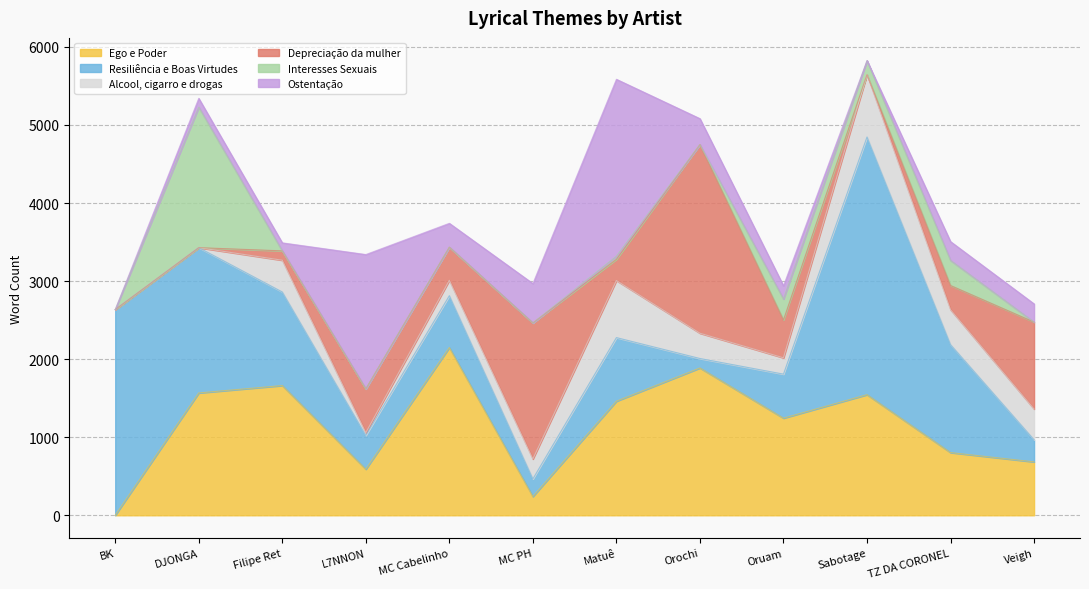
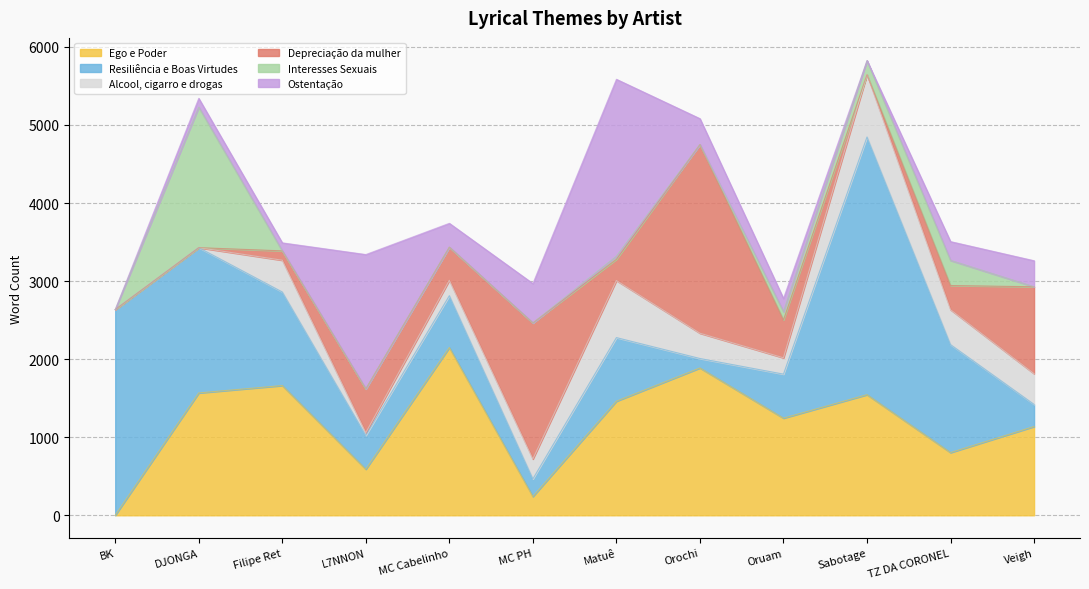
  {
    "Ego e Poder": {
      "BK": 0,
      "DJONGA": 1600,
      "Filipe Ret": 1700,
      "L7NNON": 600,
      "MC Cabelinho": 2100,
      "MC PH": 200,
      "Matuê": 1500,
      "Orochi": 1900,
      "Oruam": 1200,
      "Sabotage": 1500,
      "TZ DA CORONEL": 800,
-     "Veigh": 700
+     "Veigh": 1100
    },
    "Resiliência e Boas Virtudes": {
      "Filipe Ret": 1200,
      "L7NNON": 400,
      "MC Cabelinho": 700,
      "MC PH": 200,
      "Matuê": 800,
      "Orochi": 100,
      "Oruam": 600,
      "Sabotage": 3300,
      "TZ DA CORONEL": 1400,
      "Veigh": 300
    },
    "Alcool, cigarro e drogas": {
      "Filipe Ret": 400,
      "L7NNON": 0,
      "MC Cabelinho": 200,
      "MC PH": 300,
      "Matuê": 700,
      "Orochi": 300,
      "Oruam": 200,
      "TZ DA CORONEL": 400,
      "Veigh": 400
    },
    "Depreciação da mulher": {
      "Matuê": 300,
      "Oruam": 500,
      "TZ DA CORONEL": 300
    },
    "Interesses Sexuais": {
      "DJONGA": 1800,
      "Matuê": 0,
-     "Oruam": 300,
+     "Oruam": 100,
      "TZ DA CORONEL": 300
    },
    "Ostentação": {
      "DJONGA": 100,
      "Filipe Ret": 100,
      "L7NNON": 1700,
      "MC Cabelinho": 300,
      "MC PH": 500,
      "Matuê": 2300,
      "Orochi": 300,
      "Oruam": 200,
      "TZ DA CORONEL": 200,
-     "Veigh": 200
+     "Veigh": 300
    }
  }
